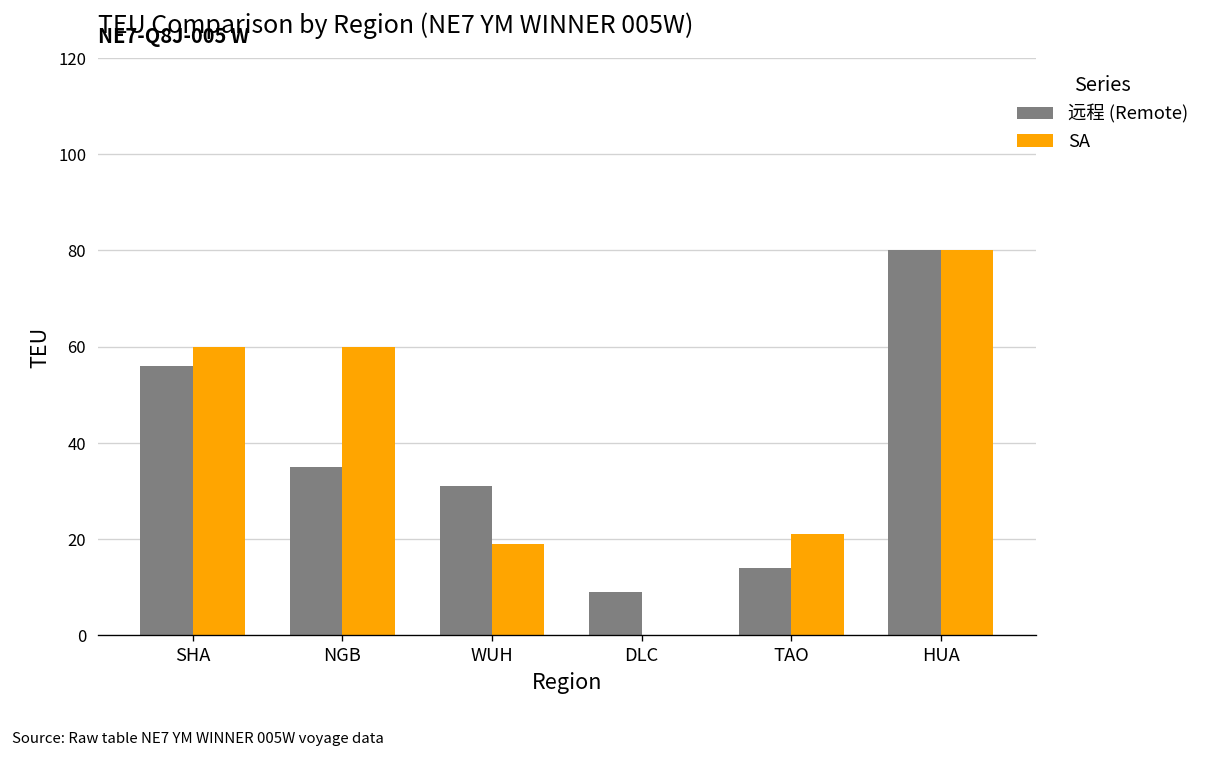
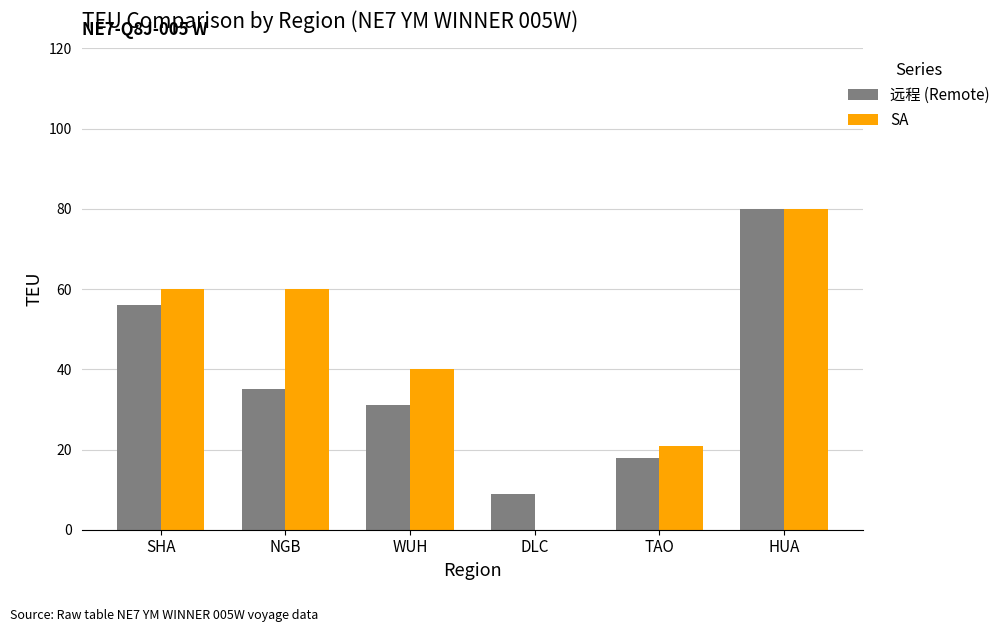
  {
    "远程 (Remote)": {
      "SHA": 56,
      "NGB": 35,
      "WUH": 31,
      "DLC": 9,
-     "TAO": 14,
+     "TAO": 18,
      "HUA": 80
    },
    "SA": {
      "SHA": 60,
      "NGB": 60,
-     "WUH": 19,
+     "WUH": 40,
      "DLC": 0,
      "TAO": 21,
      "HUA": 80
    }
  }
